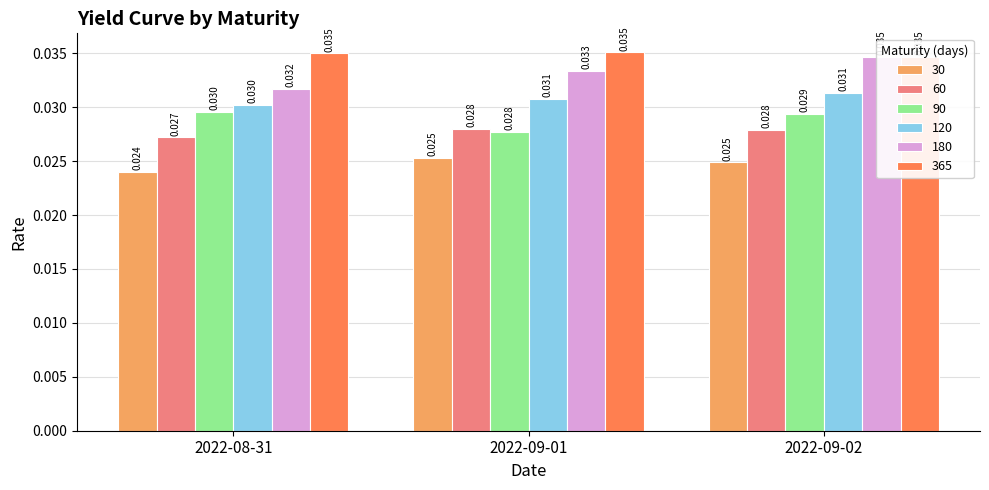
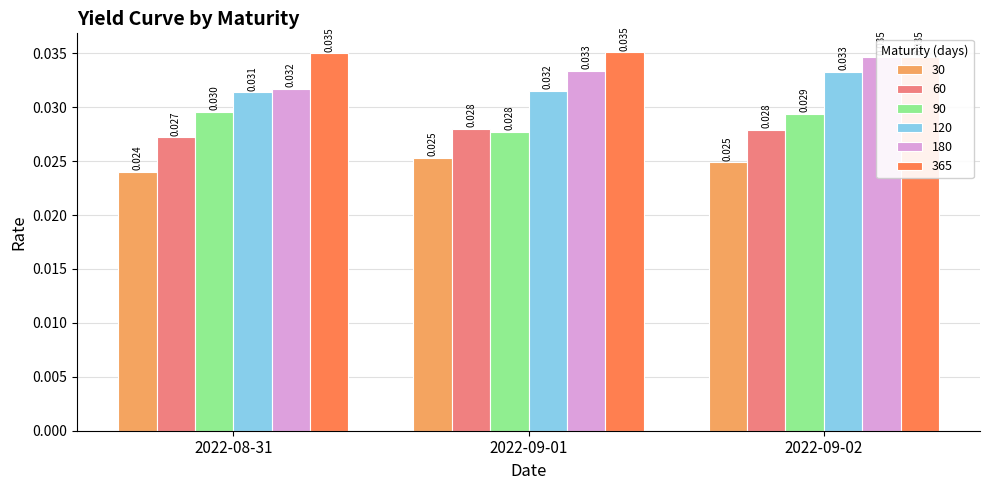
  {
    "90": {
      "2022-08-31": 0.030,
      "2022-09-01": 0.028,
      "2022-09-02": 0.029
    },
    "120": {
-     "2022-08-31": 0.030,
-     "2022-09-01": 0.031,
-     "2022-09-02": 0.031
+     "2022-08-31": 0.031,
+     "2022-09-01": 0.032,
+     "2022-09-02": 0.033
    },
    "180": {
      "2022-08-31": 0.032,
      "2022-09-01": 0.033
    }
  }
